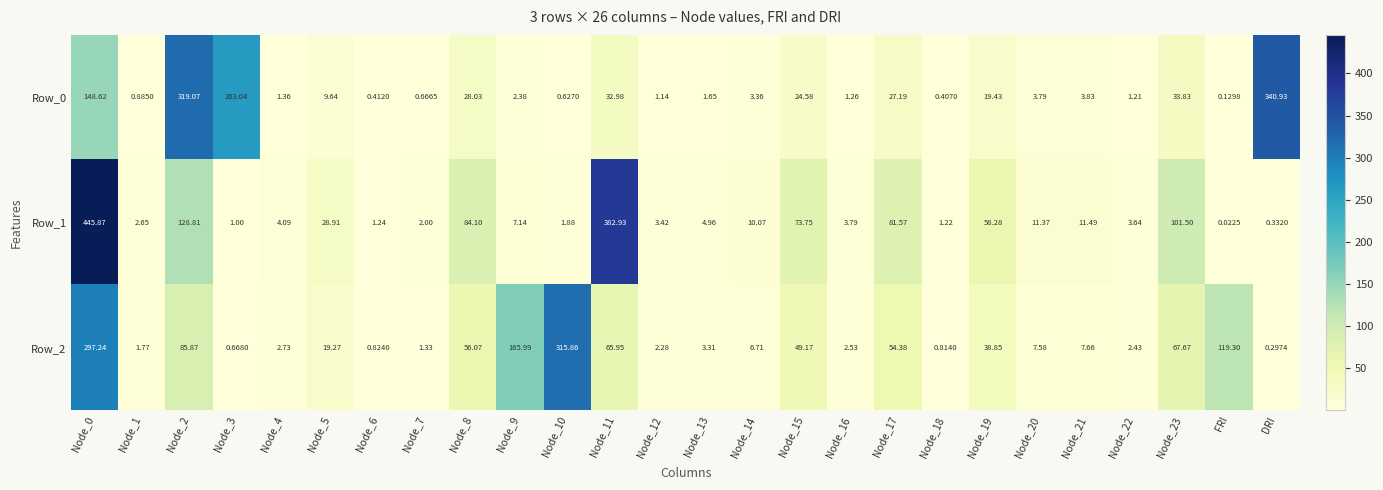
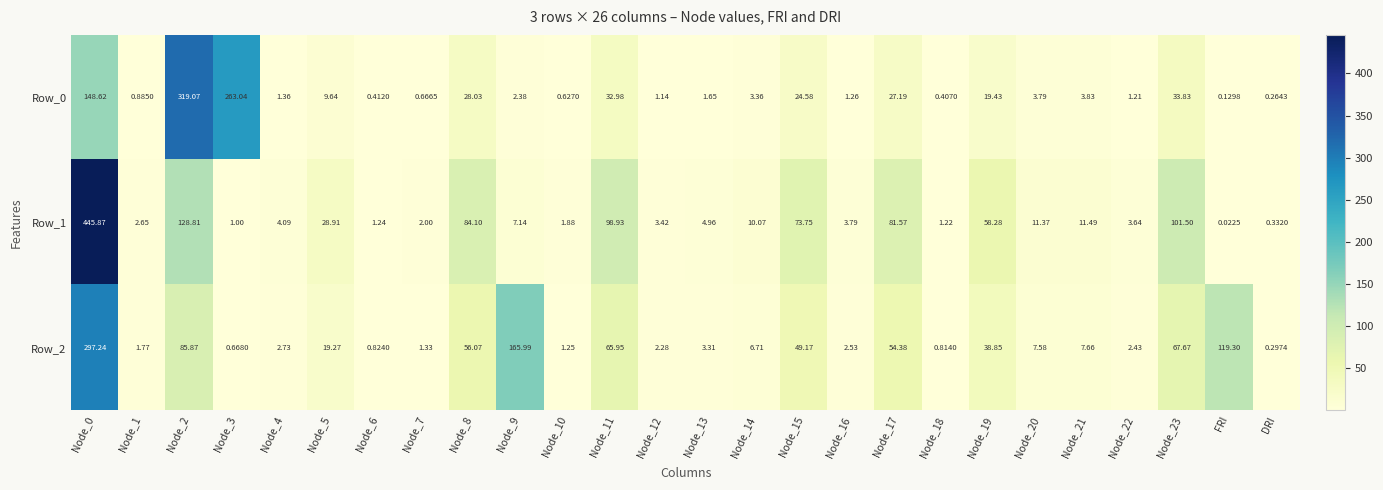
  {
    "Row_0": {
      "Node_0": 148.62,
      "Node_1": 0.8850,
      "Node_2": 319.07,
      "Node_3": 263.04,
      "Node_4": 1.36,
      "Node_5": 9.64,
      "Node_6": 0.4120,
      "Node_7": 0.6665,
      "Node_8": 28.03,
      "Node_9": 2.38,
      "Node_10": 0.6270,
      "Node_11": 32.98,
      "Node_12": 1.14,
      "Node_13": 1.65,
      "Node_14": 3.36,
      "Node_15": 24.58,
      "Node_16": 1.26,
      "Node_17": 27.19,
      "Node_18": 0.4070,
      "Node_19": 19.43,
      "Node_20": 3.79,
      "Node_21": 3.83,
      "Node_22": 1.21,
      "Node_23": 33.83,
      "FRI": 0.1298,
-     "DRI": 340.93
+     "DRI": 0.2643
    },
    "Row_1": {
      "Node_0": 445.87,
      "Node_1": 2.65,
      "Node_2": 128.81,
      "Node_3": 1.00,
      "Node_4": 4.09,
      "Node_5": 28.91,
      "Node_6": 1.24,
      "Node_7": 2.00,
      "Node_8": 84.10,
      "Node_9": 7.14,
      "Node_10": 1.88,
-     "Node_11": 382.93,
+     "Node_11": 98.93,
      "Node_12": 3.42,
      "Node_13": 4.96,
      "Node_14": 10.07,
      "Node_15": 73.75,
      "Node_16": 3.79,
      "Node_17": 81.57,
      "Node_18": 1.22,
      "Node_19": 58.28,
      "Node_20": 11.37,
      "Node_21": 11.49,
      "Node_22": 3.64,
      "Node_23": 101.50,
      "FRI": 0.0225,
      "DRI": 0.3320
    },
    "Row_2": {
      "Node_0": 297.24,
      "Node_1": 1.77,
      "Node_2": 85.87,
      "Node_3": 0.6680,
      "Node_4": 2.73,
      "Node_5": 19.27,
      "Node_6": 0.8240,
      "Node_7": 1.33,
      "Node_8": 56.07,
      "Node_9": 165.99,
-     "Node_10": 315.86,
+     "Node_10": 1.25,
      "Node_11": 65.95,
      "Node_12": 2.28,
      "Node_13": 3.31,
      "Node_14": 6.71,
      "Node_15": 49.17,
      "Node_16": 2.53,
      "Node_17": 54.38,
      "Node_18": 0.8140,
      "Node_19": 38.85,
      "Node_20": 7.58,
      "Node_21": 7.66,
      "Node_22": 2.43,
      "Node_23": 67.67,
      "FRI": 119.30,
      "DRI": 0.2974
    }
  }
